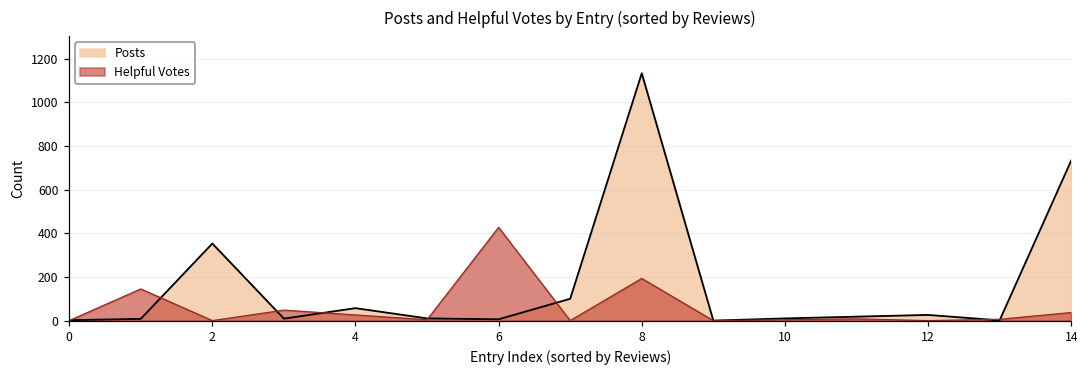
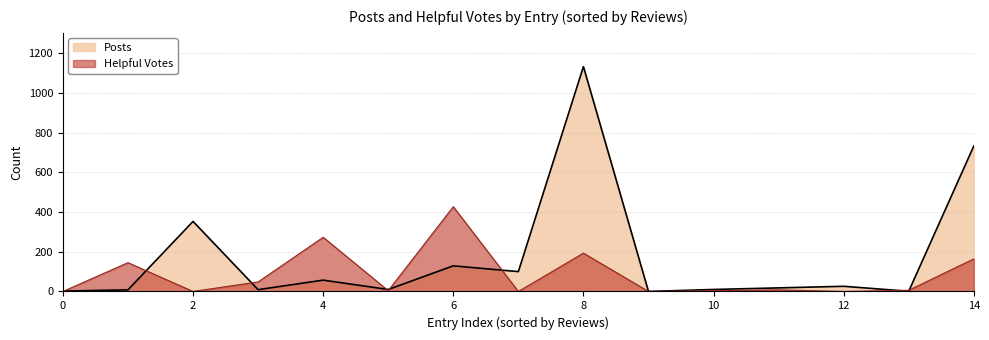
  {
    "Posts": {
      "2": 350,
      "4": 60,
-     "6": 10,
+     "6": 130,
      "8": 1130,
      "12": 30,
      "14": 730
    },
    "Helpful Votes": {
      "2": 0,
-     "4": 30,
+     "4": 270,
      "6": 430,
      "8": 190,
      "12": 0,
-     "14": 40
+     "14": 160
    }
  }
